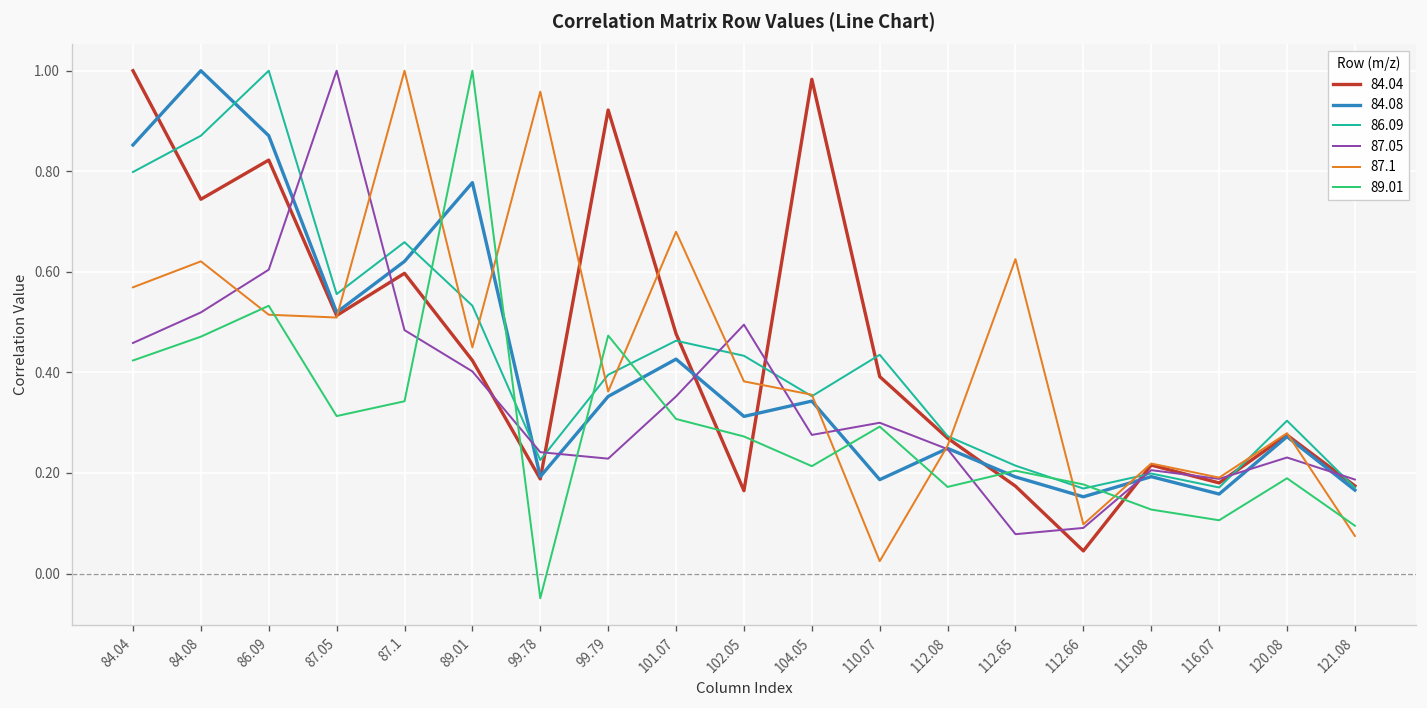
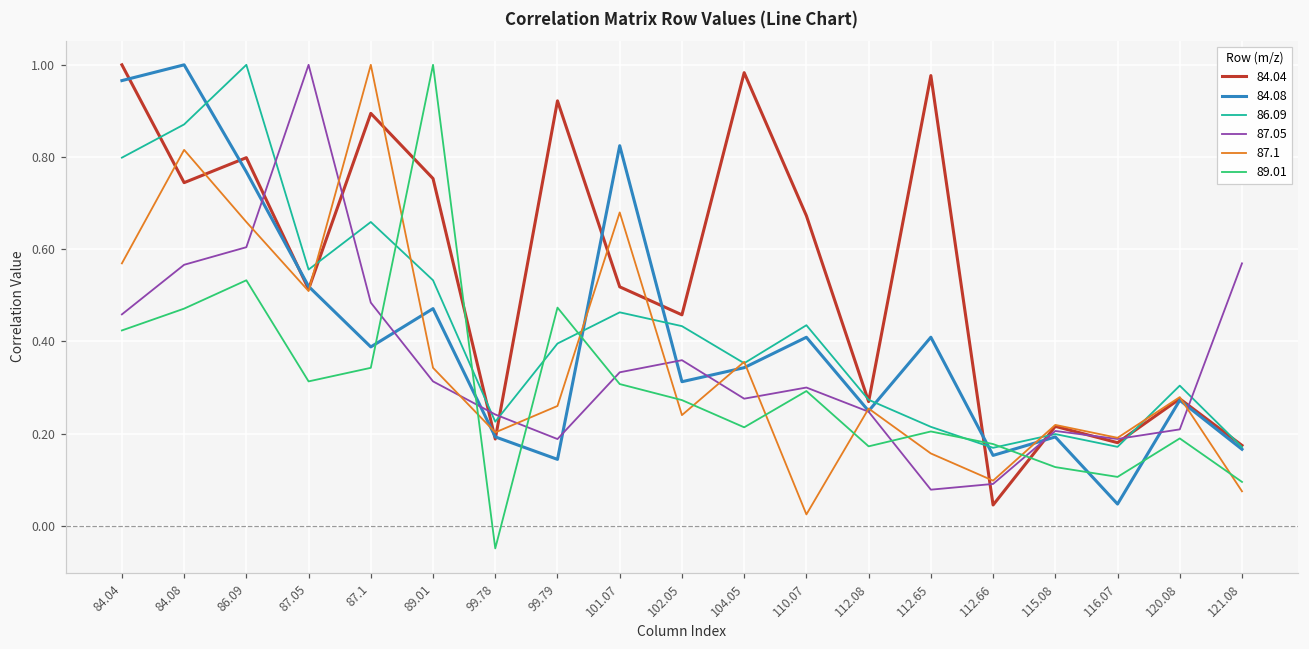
  {
    "84.04": {
      "84.04": 1.00,
      "84.08": 0.74,
-     "86.09": 0.82,
-     "87.1": 0.60,
-     "89.01": 0.42,
+     "86.09": 0.80,
+     "87.1": 0.89,
+     "89.01": 0.75,
      "99.79": 0.92,
-     "101.07": 0.48,
-     "102.05": 0.16,
+     "101.07": 0.52,
+     "102.05": 0.46,
      "104.05": 0.98,
-     "110.07": 0.39,
-     "112.65": 0.17,
+     "110.07": 0.67,
+     "112.65": 0.98,
      "112.66": 0.04,
      "116.07": 0.18
    },
    "84.08": {
-     "84.04": 0.85,
+     "84.04": 0.97,
      "84.08": 1.00,
-     "86.09": 0.87,
+     "86.09": 0.77,
      "87.05": 0.52,
-     "87.1": 0.62,
-     "89.01": 0.78,
-     "99.79": 0.35,
-     "101.07": 0.43,
+     "87.1": 0.39,
+     "89.01": 0.47,
+     "99.79": 0.14,
+     "101.07": 0.82,
      "102.05": 0.31,
      "104.05": 0.34,
-     "110.07": 0.19,
-     "112.65": 0.19,
+     "110.07": 0.41,
+     "112.65": 0.41,
      "112.66": 0.15,
      "115.08": 0.19,
-     "116.07": 0.16
+     "116.07": 0.05
    },
    "87.05": {
      "84.04": 0.46,
-     "84.08": 0.52,
+     "84.08": 0.57,
      "86.09": 0.60,
      "87.05": 1.00,
      "87.1": 0.48,
-     "89.01": 0.40,
+     "89.01": 0.31,
      "99.78": 0.24,
-     "99.79": 0.23,
-     "101.07": 0.35,
-     "102.05": 0.49,
+     "99.79": 0.19,
+     "101.07": 0.33,
+     "102.05": 0.36,
      "104.05": 0.28,
      "110.07": 0.30,
      "112.65": 0.08,
      "112.66": 0.09,
      "115.08": 0.21,
-     "120.08": 0.23,
-     "121.08": 0.19
+     "120.08": 0.21,
+     "121.08": 0.57
    },
    "87.1": {
      "84.04": 0.57,
-     "84.08": 0.62,
-     "86.09": 0.51,
+     "84.08": 0.82,
+     "86.09": 0.66,
      "87.1": 1.00,
-     "89.01": 0.45,
-     "99.78": 0.96,
-     "99.79": 0.36,
+     "89.01": 0.34,
+     "99.78": 0.20,
+     "99.79": 0.26,
      "101.07": 0.68,
-     "102.05": 0.38,
+     "102.05": 0.24,
      "110.07": 0.02,
-     "112.65": 0.63,
+     "112.65": 0.16,
      "112.66": 0.10,
      "121.08": 0.07
    }
  }
